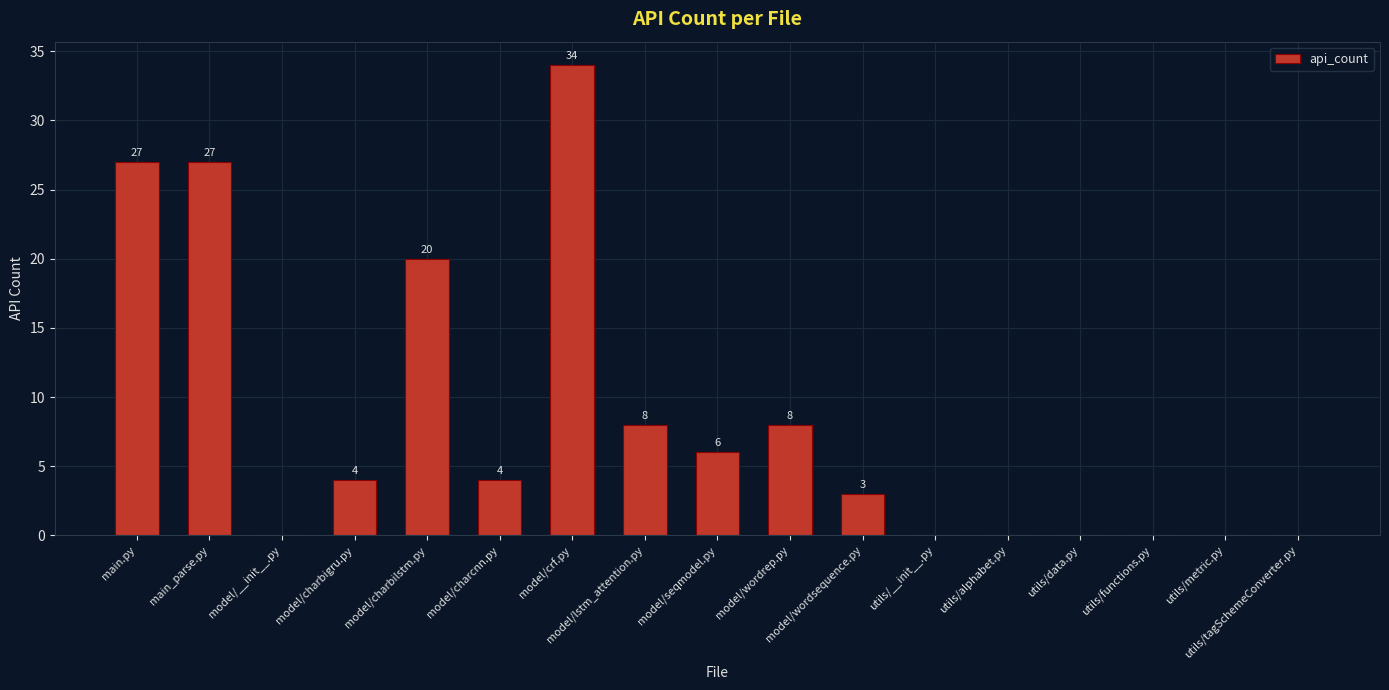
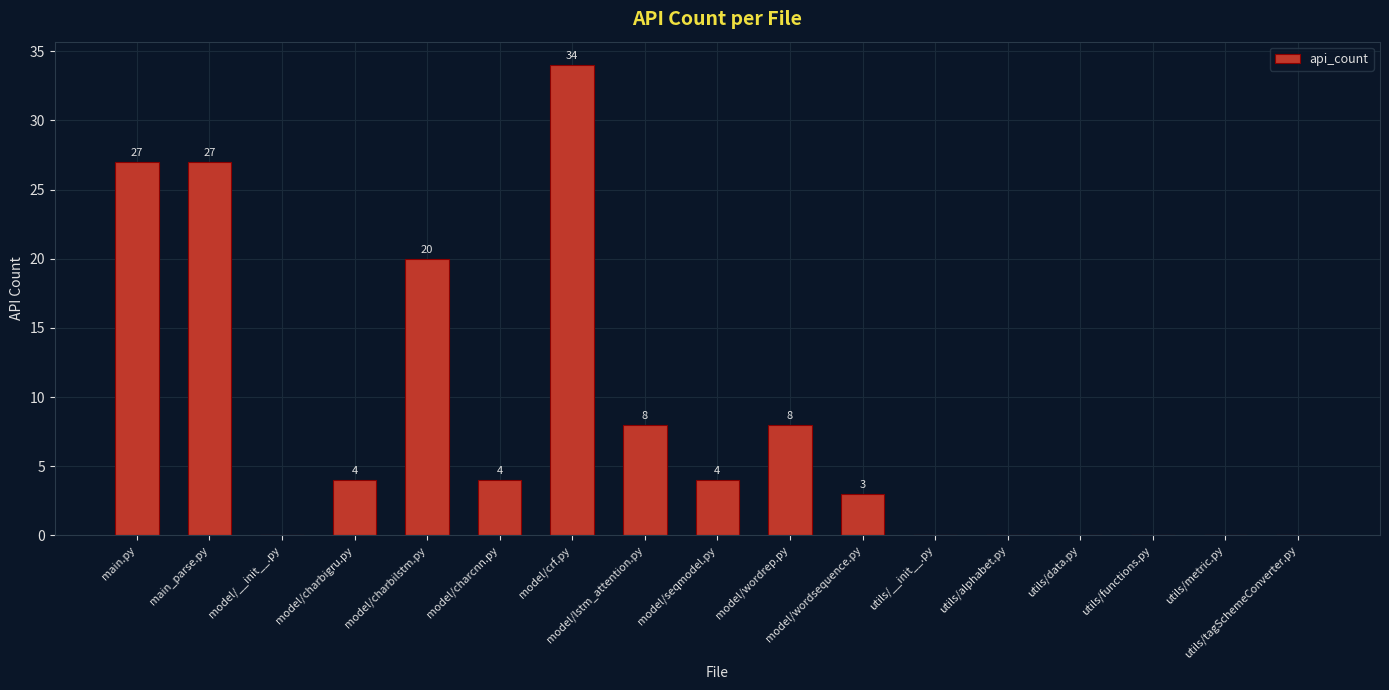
  {
    "main.py": 27,
    "main_parse.py": 27,
    "model/charbigru.py": 4,
    "model/charbilstm.py": 20,
    "model/charcnn.py": 4,
    "model/crf.py": 34,
    "model/lstm_attention.py": 8,
-   "model/seqmodel.py": 6,
+   "model/seqmodel.py": 4,
    "model/wordrep.py": 8,
    "model/wordsequence.py": 3
  }
